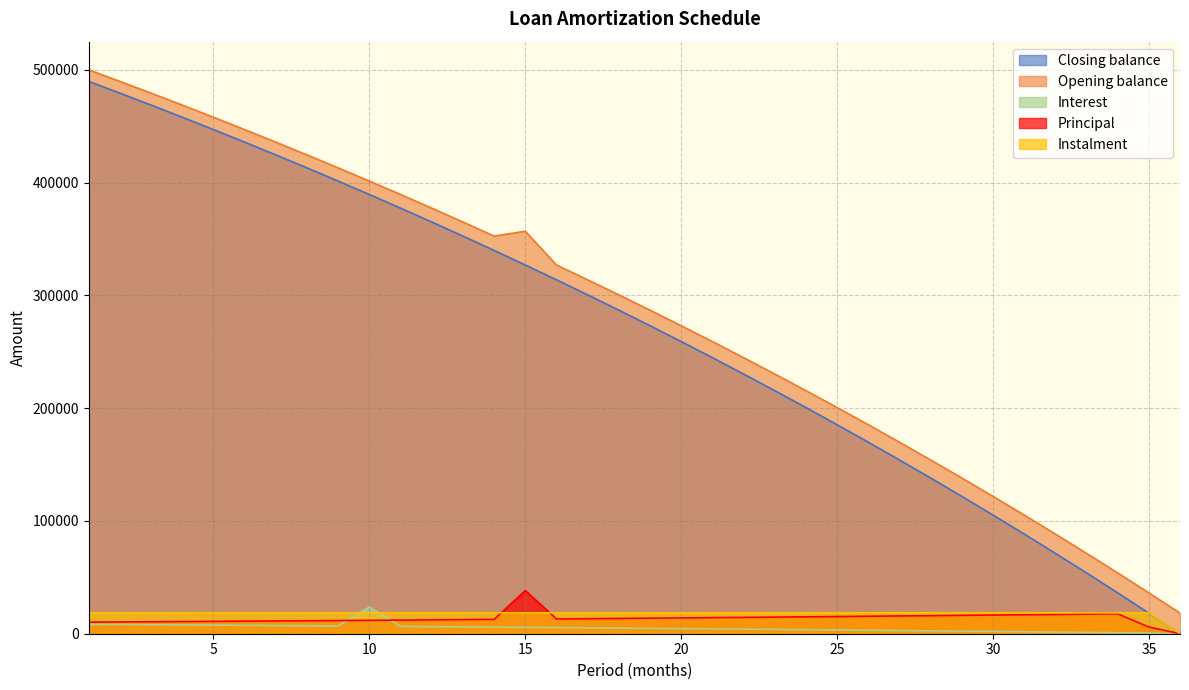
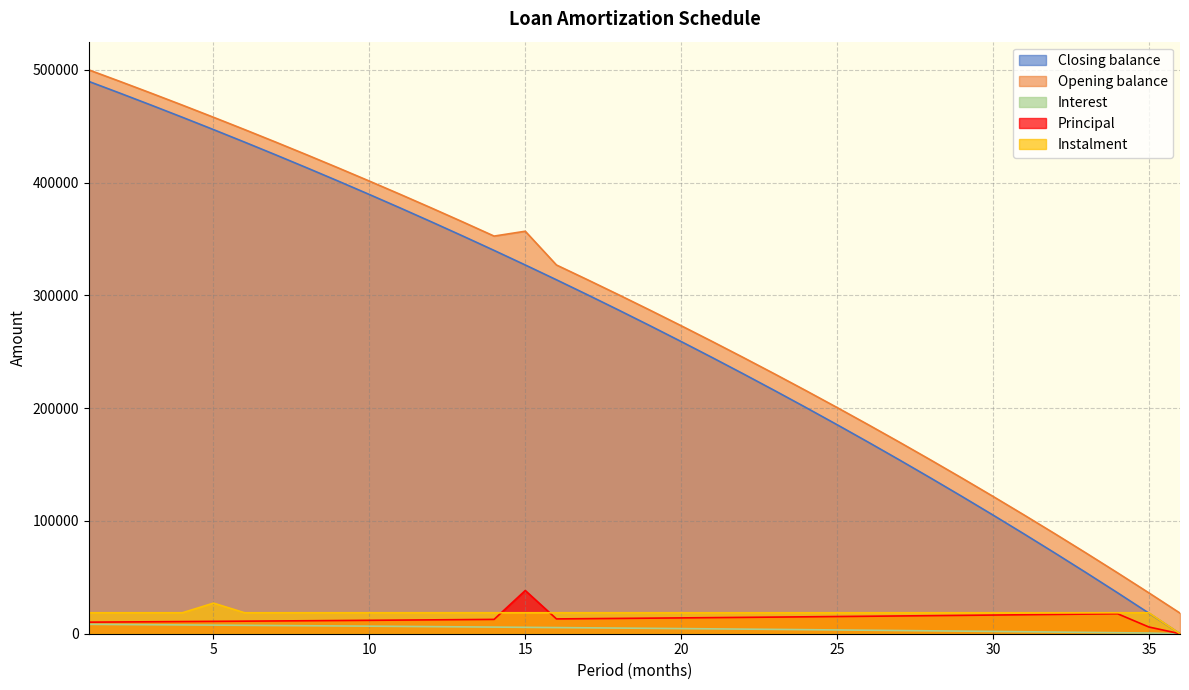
  {
    "Closing balance": {
      "5": 447000,
      "10": 389000,
      "15": 327000,
      "20": 259000,
      "25": 185000,
      "30": 105000
    },
    "Opening balance": {
      "5": 458000,
      "10": 401000,
      "15": 357000,
      "20": 273000,
      "25": 201000,
      "30": 122000,
      "35": 36000
    },
    "Interest": {
      "5": 8000,
-     "10": 24000,
+     "10": 7000,
      "15": 6000,
      "20": 5000,
      "25": 3000,
      "30": 2000,
      "35": 1000
    },
    "Principal": {
      "5": 11000,
      "10": 12000,
      "15": 38000,
      "20": 14000,
      "25": 15000,
      "35": 6000
    },
    "Instalment": {
-     "5": 19000,
+     "5": 27000,
      "10": 19000,
      "15": 19000,
      "20": 19000,
      "25": 19000
    }
  }
